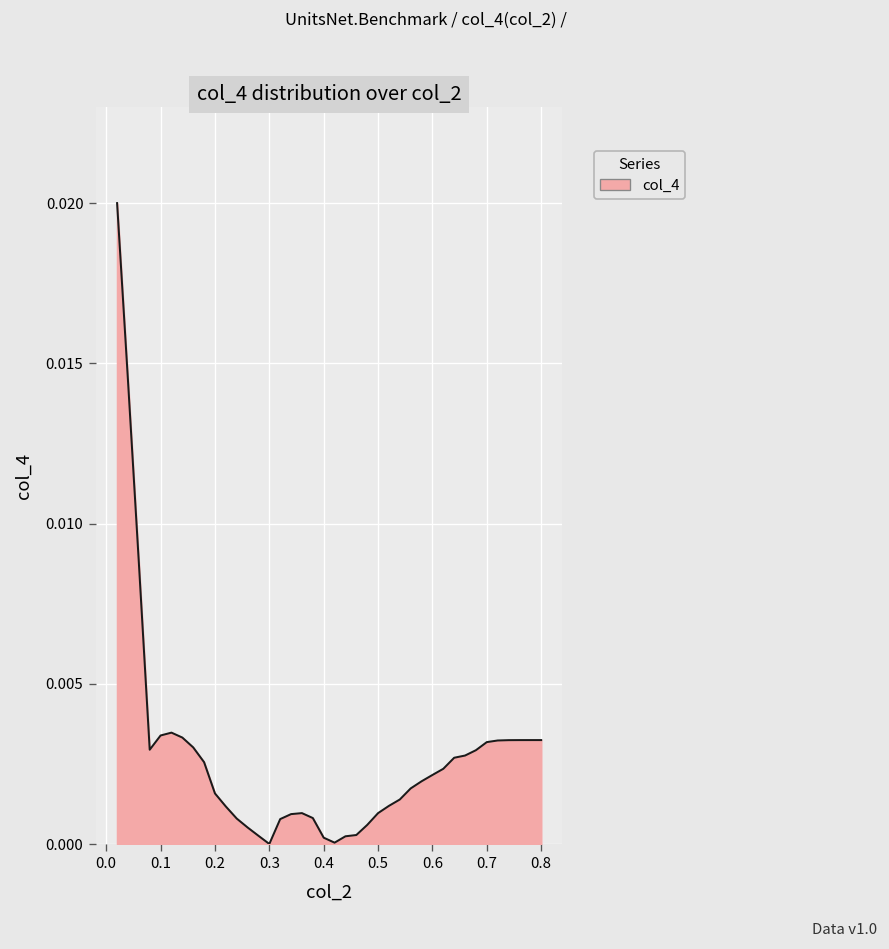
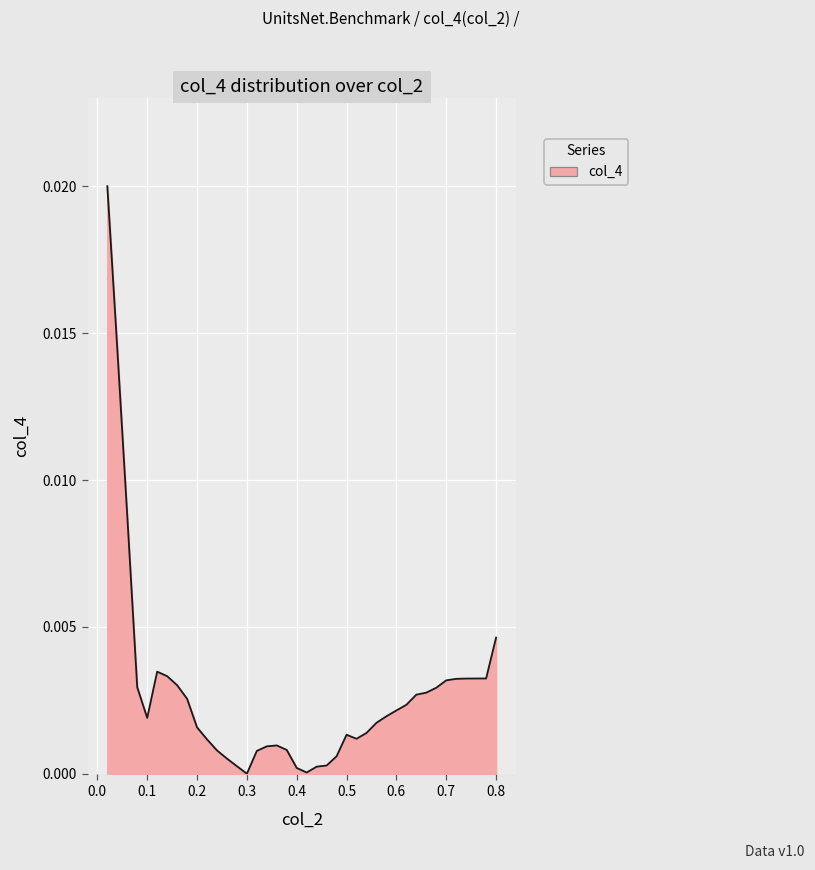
  {
-   "0.1": 0.0034,
+   "0.1": 0.0019,
    "0.2": 0.0016,
    "0.3": 0.0000,
    "0.4": 0.0002,
-   "0.5": 0.0010,
+   "0.5": 0.0013,
    "0.6": 0.0022,
    "0.7": 0.0032,
-   "0.8": 0.0032
+   "0.8": 0.0046
  }
